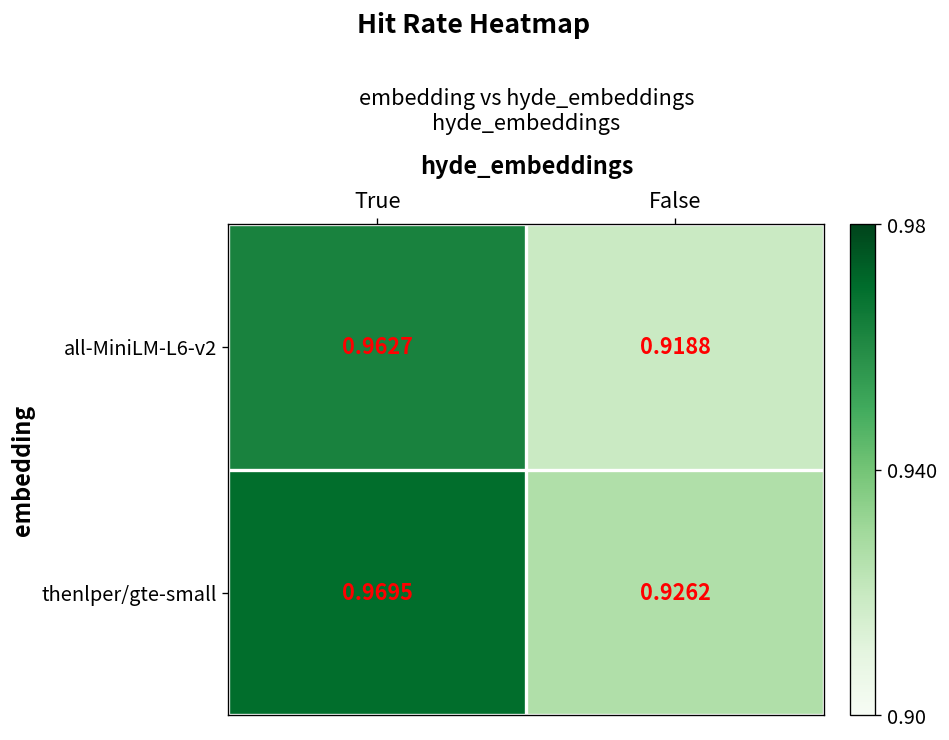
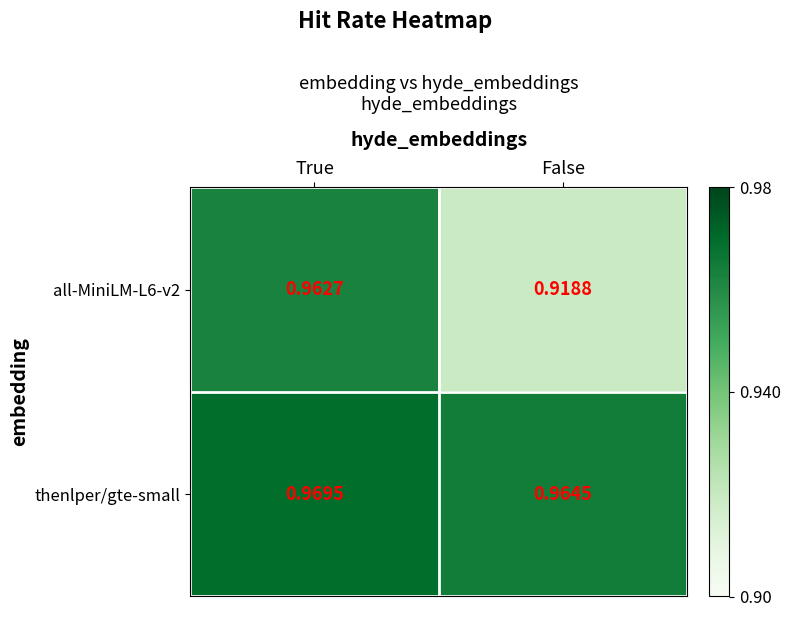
  {
    "all-MiniLM-L6-v2": {
      "True": 0.9627,
      "False": 0.9188
    },
    "thenlper/gte-small": {
      "True": 0.9695,
-     "False": 0.9262
+     "False": 0.9645
    }
  }
